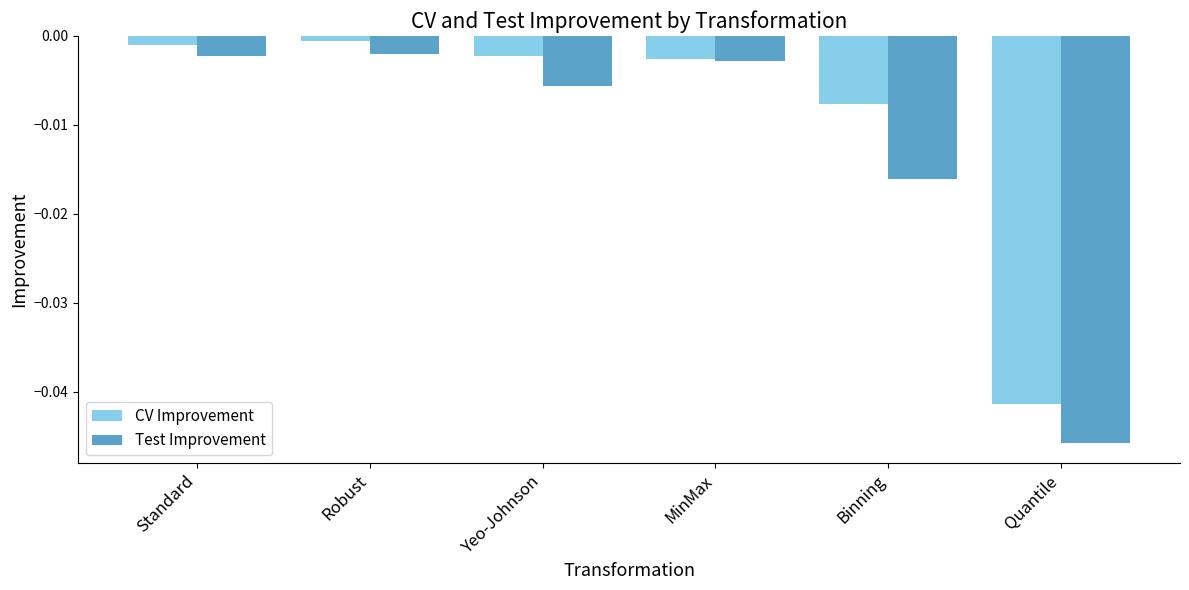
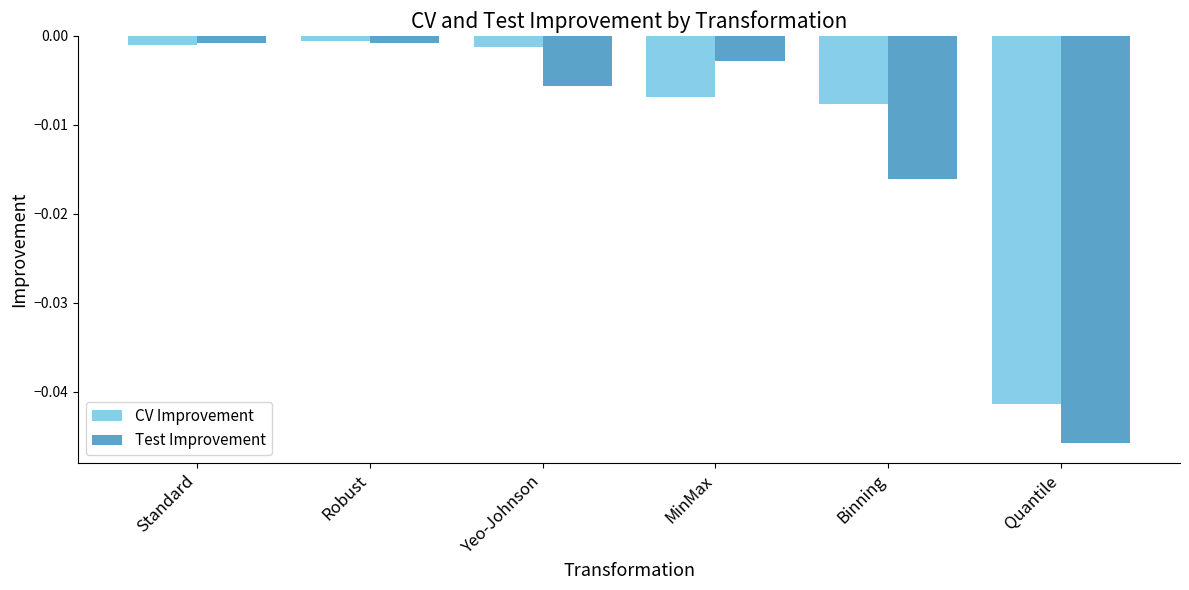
  {
    "CV Improvement": {
      "Standard": -0.001,
      "Robust": -0.001,
-     "Yeo-Johnson": -0.002,
-     "MinMax": -0.003,
+     "Yeo-Johnson": -0.001,
+     "MinMax": -0.007,
      "Binning": -0.008,
      "Quantile": -0.041
    },
    "Test Improvement": {
-     "Standard": -0.002,
-     "Robust": -0.002,
+     "Standard": -0.001,
+     "Robust": -0.001,
      "Yeo-Johnson": -0.006,
      "MinMax": -0.003,
      "Binning": -0.016,
      "Quantile": -0.046
    }
  }
